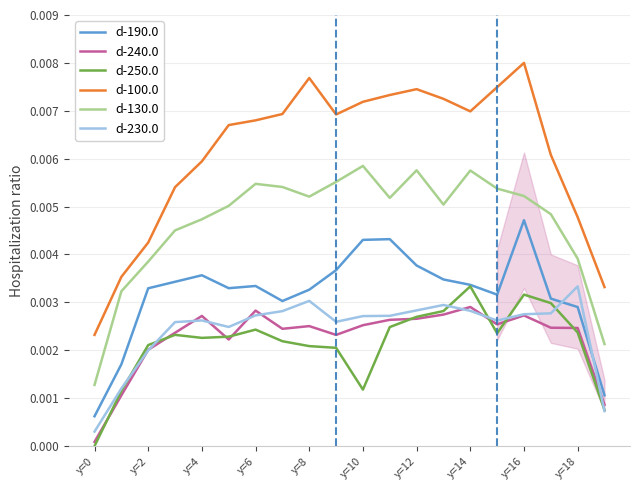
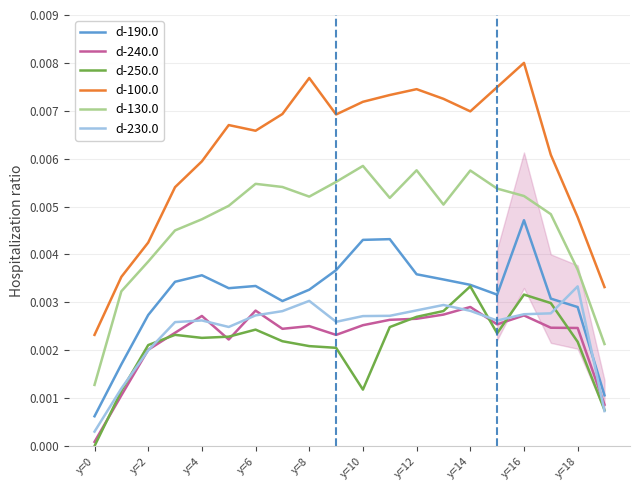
  {
    "d-190.0": {
      "y=0": 0.0006,
-     "y=2": 0.0033,
+     "y=2": 0.0027,
      "y=4": 0.0036,
      "y=6": 0.0033,
      "y=8": 0.0033,
      "y=10": 0.0043,
-     "y=12": 0.0038,
+     "y=12": 0.0036,
      "y=16": 0.0047,
      "y=18": 0.0029
    },
    "d-250.0": {
      "y=0": 0.0000,
      "y=2": 0.0021,
      "y=4": 0.0023,
      "y=6": 0.0024,
      "y=8": 0.0021,
      "y=10": 0.0012,
      "y=16": 0.0032,
-     "y=18": 0.0024
+     "y=18": 0.0022
    },
    "d-100.0": {
      "y=0": 0.0023,
      "y=2": 0.0042,
      "y=4": 0.0059,
-     "y=6": 0.0068,
+     "y=6": 0.0066,
      "y=8": 0.0077,
      "y=10": 0.0072,
      "y=12": 0.0075,
      "y=14": 0.0070,
      "y=16": 0.0080,
      "y=18": 0.0048
    },
    "d-130.0": {
      "y=0": 0.0013,
      "y=2": 0.0039,
      "y=4": 0.0047,
      "y=6": 0.0055,
      "y=8": 0.0052,
      "y=10": 0.0058,
      "y=12": 0.0058,
      "y=14": 0.0058,
      "y=16": 0.0052,
-     "y=18": 0.0039
+     "y=18": 0.0037
    },
    "d-230.0": {
      "y=0": 0.0003,
      "y=4": 0.0026,
      "y=6": 0.0027,
      "y=8": 0.0030,
      "y=10": 0.0027,
      "y=12": 0.0028,
      "y=14": 0.0028,
      "y=18": 0.0033
    }
  }
